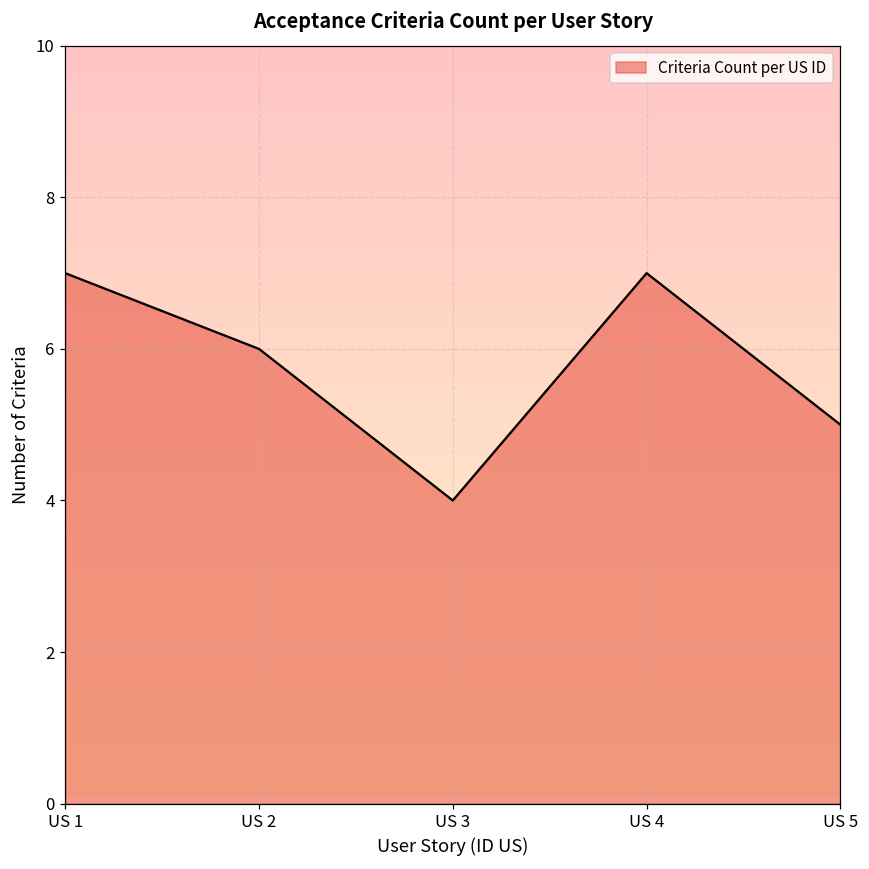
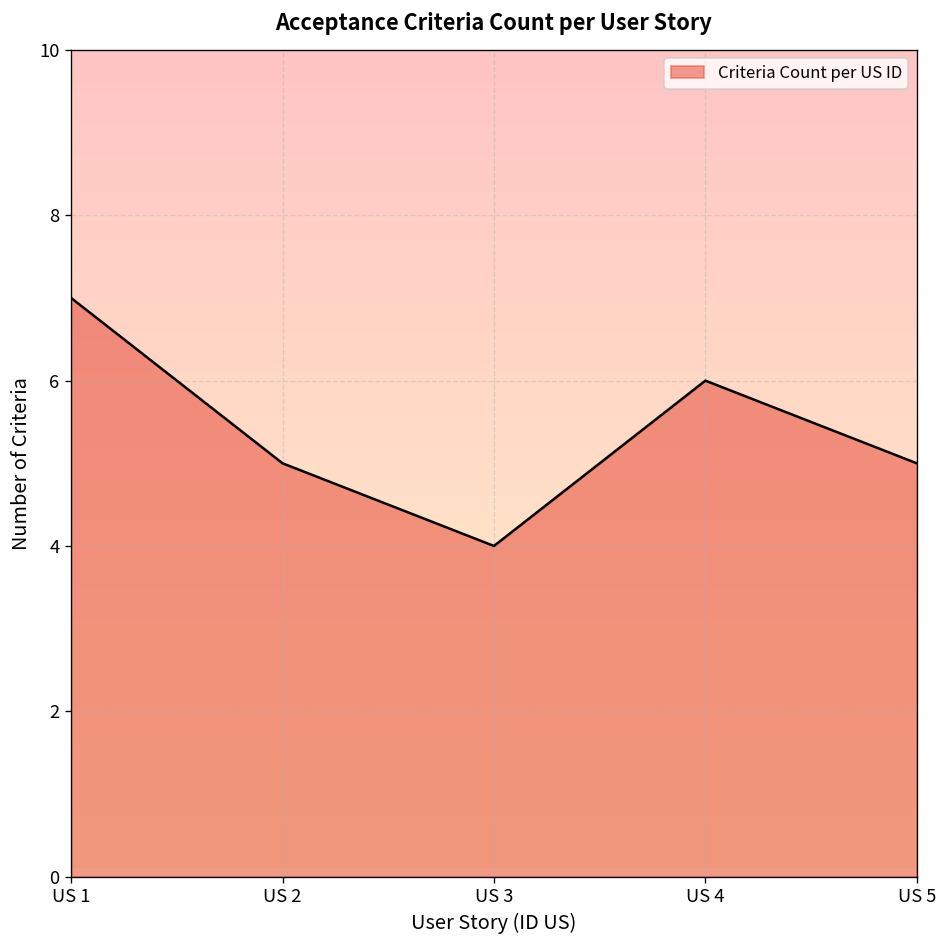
  {
    "US 1": 7,
-   "US 2": 6,
+   "US 2": 5,
    "US 3": 4,
-   "US 4": 7,
+   "US 4": 6,
    "US 5": 5
  }
